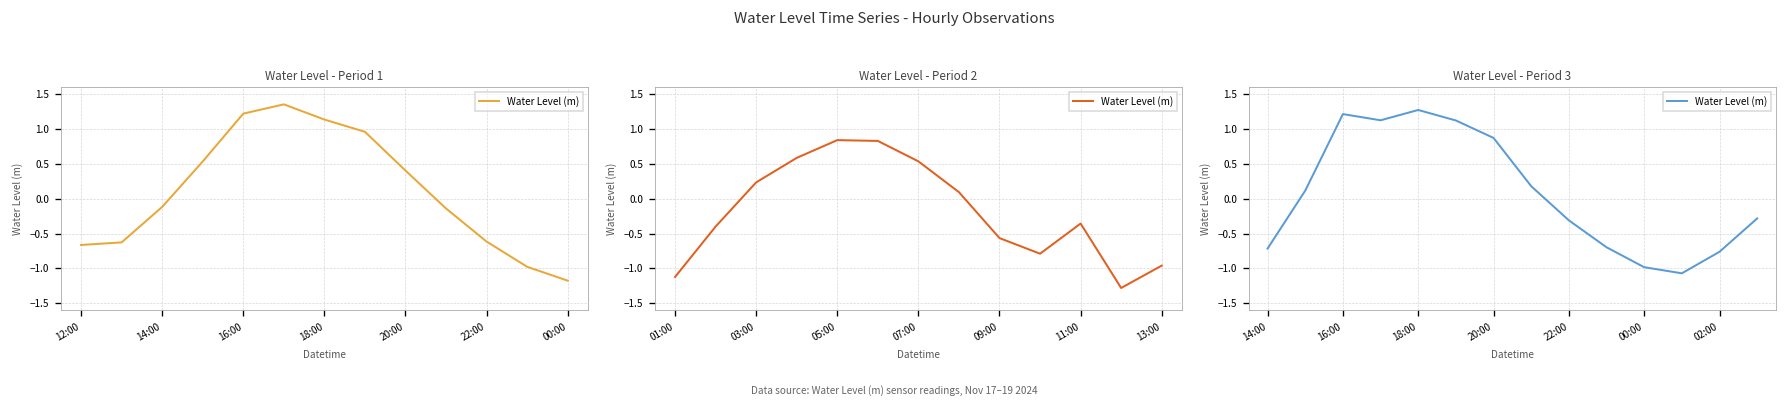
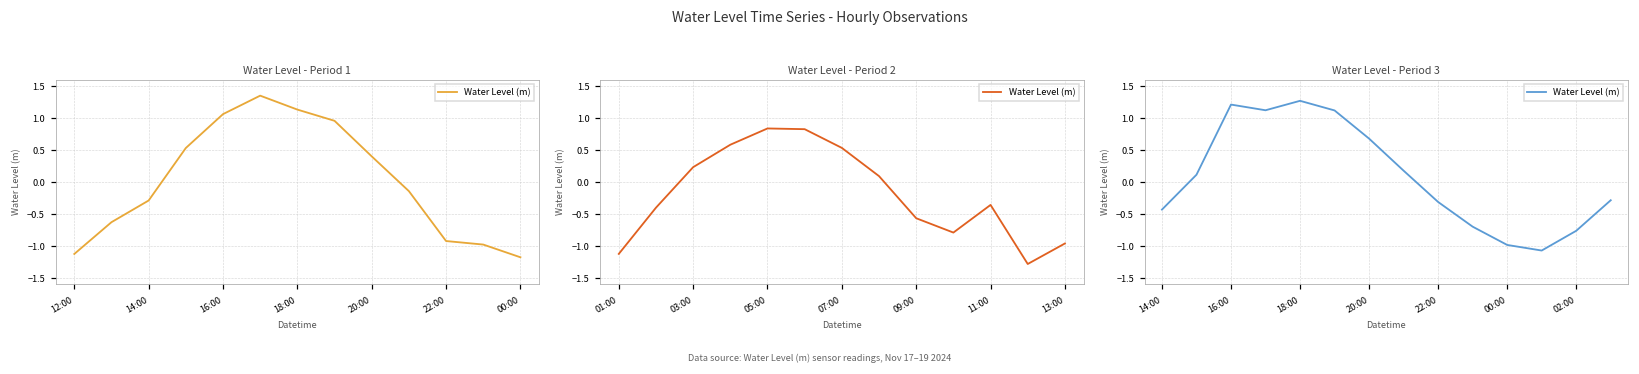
  {
    "Water Level - Period 1": {
-     "12:00": -0.7,
-     "14:00": -0.1,
-     "16:00": 1.2,
+     "12:00": -1.1,
+     "14:00": -0.3,
+     "16:00": 1.1,
      "18:00": 1.1,
      "20:00": 0.4,
-     "22:00": -0.6,
+     "22:00": -0.9,
      "00:00": -1.2
    },
    "Water Level - Period 2": {
      "01:00": -1.1,
      "03:00": 0.2,
      "05:00": 0.8,
      "07:00": 0.5,
      "09:00": -0.6,
      "11:00": -0.4,
      "13:00": -1.0
    },
    "Water Level - Period 3": {
-     "14:00": -0.7,
+     "14:00": -0.4,
      "16:00": 1.2,
      "18:00": 1.3,
-     "20:00": 0.9,
+     "20:00": 0.7,
      "22:00": -0.3,
      "00:00": -1.0,
      "02:00": -0.8
    }
  }
